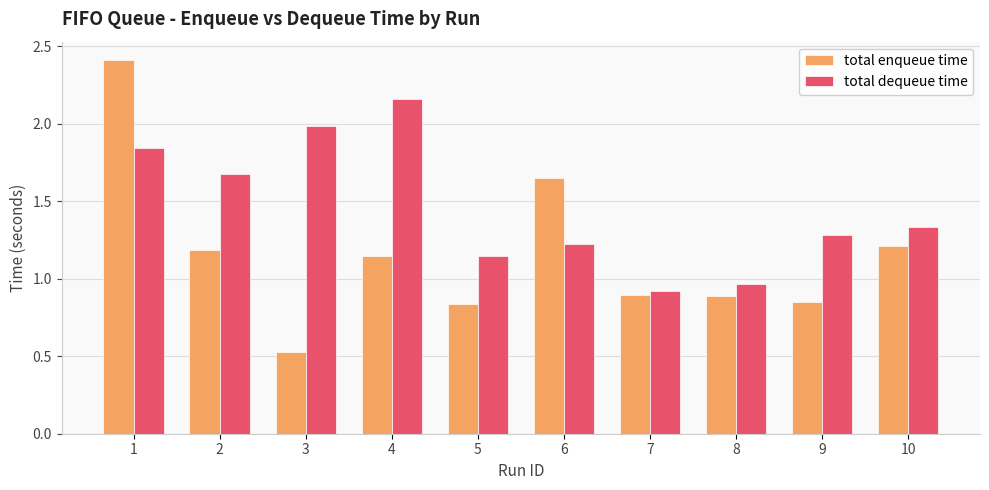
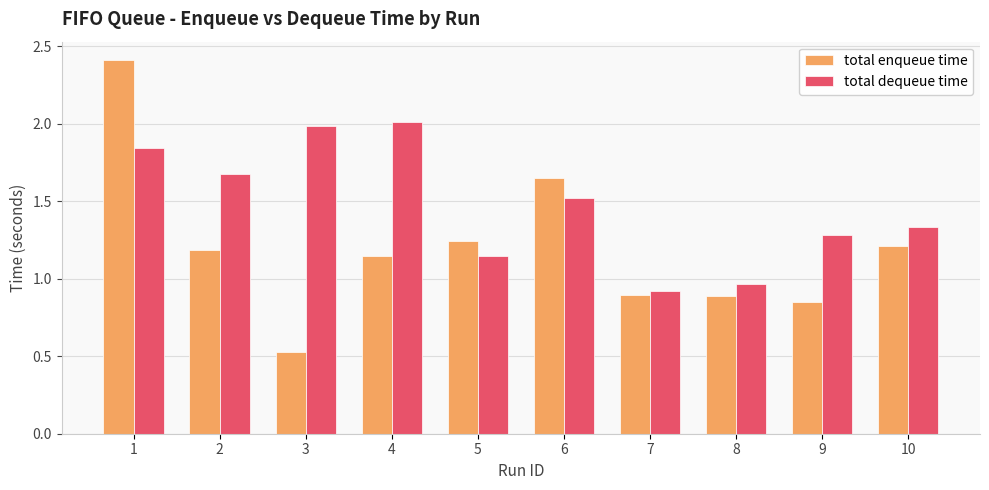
  {
    "total enqueue time": {
      "1": 2.41,
      "2": 1.18,
      "3": 0.53,
      "4": 1.15,
-     "5": 0.84,
+     "5": 1.24,
      "6": 1.65,
      "7": 0.89,
      "8": 0.89,
      "9": 0.85,
      "10": 1.21
    },
    "total dequeue time": {
      "1": 1.84,
      "2": 1.68,
      "3": 1.98,
-     "4": 2.16,
+     "4": 2.01,
      "5": 1.14,
-     "6": 1.22,
+     "6": 1.52,
      "7": 0.92,
      "8": 0.96,
      "9": 1.28,
      "10": 1.34
    }
  }
